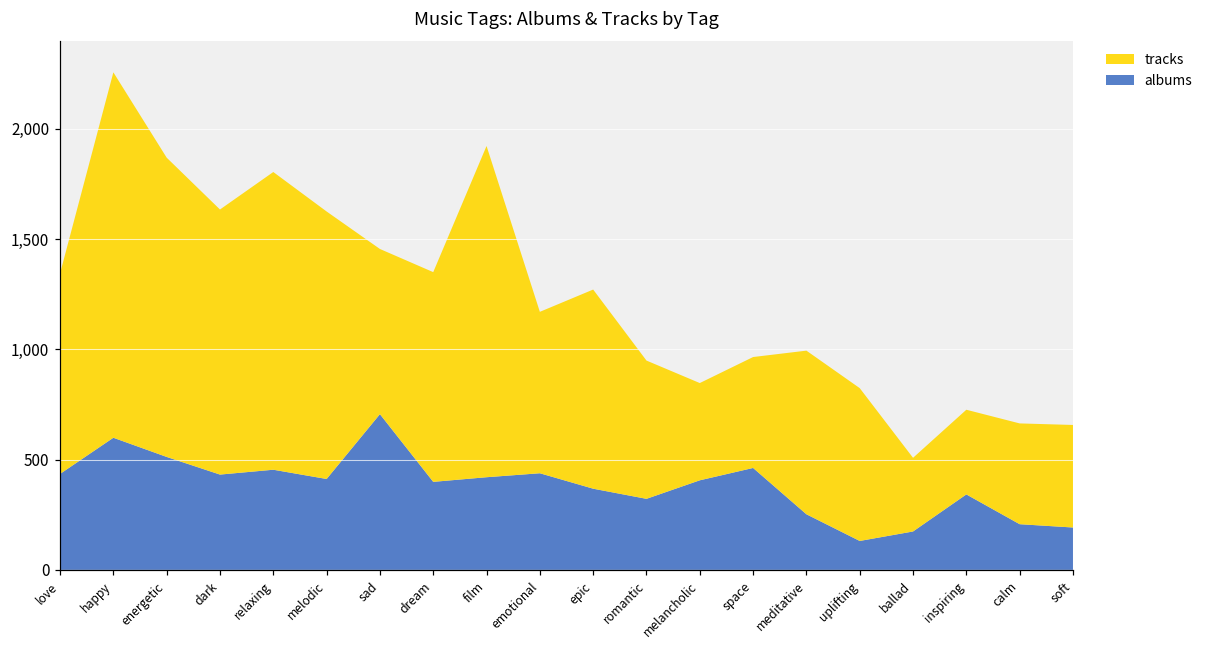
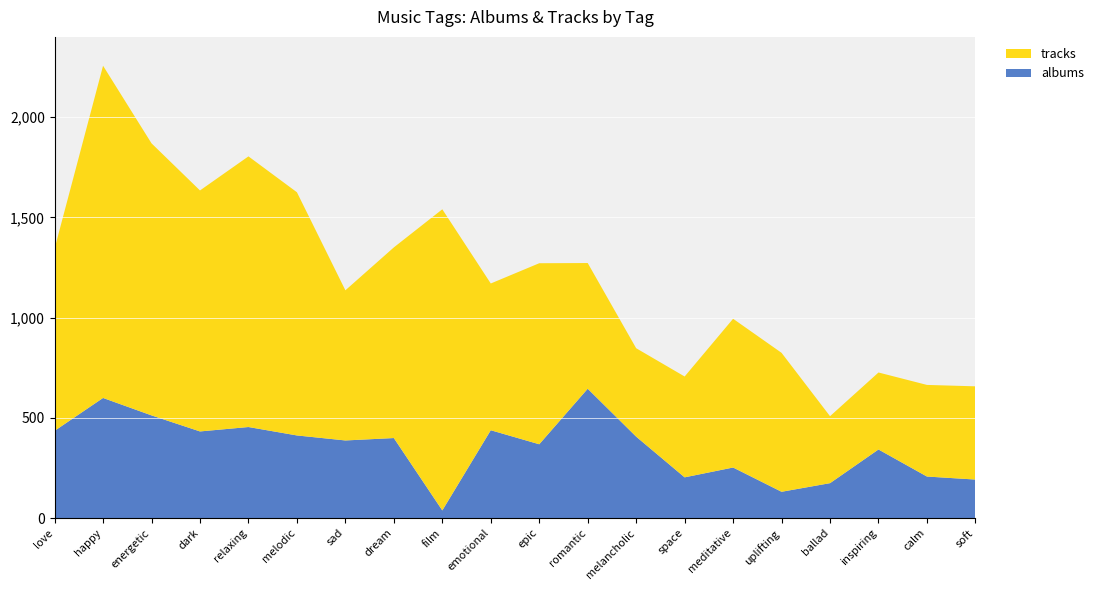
  {
    "albums": {
      "love": "440",
      "happy": "600",
      "energetic": "510",
      "dark": "430",
      "relaxing": "450",
      "melodic": "410",
-     "sad": "710",
+     "sad": "390",
      "dream": "400",
-     "film": "420",
+     "film": "40",
      "emotional": "440",
      "epic": "370",
-     "romantic": "320",
+     "romantic": "650",
      "melancholic": "410",
-     "space": "460",
+     "space": "200",
      "meditative": "250",
      "uplifting": "130",
      "ballad": "170",
      "inspiring": "340",
      "calm": "210",
      "soft": "190"
    },
    "tracks": {
      "love": "910",
      "happy": "1,660",
      "energetic": "1,360",
      "dark": "1,200",
      "relaxing": "1,350",
      "melodic": "1,210",
      "sad": "750",
      "dream": "950",
      "film": "1,500",
      "emotional": "730",
      "epic": "900",
      "romantic": "630",
      "melancholic": "440",
      "space": "500",
      "meditative": "740",
      "uplifting": "690",
      "ballad": "330",
      "inspiring": "380",
      "calm": "460",
      "soft": "470"
    }
  }
